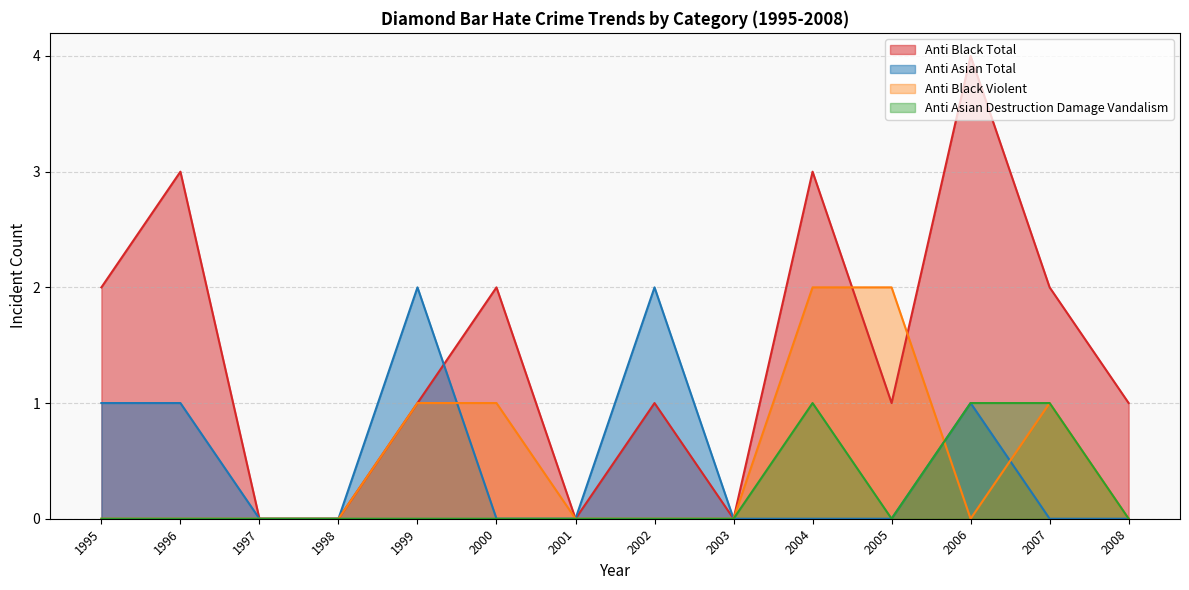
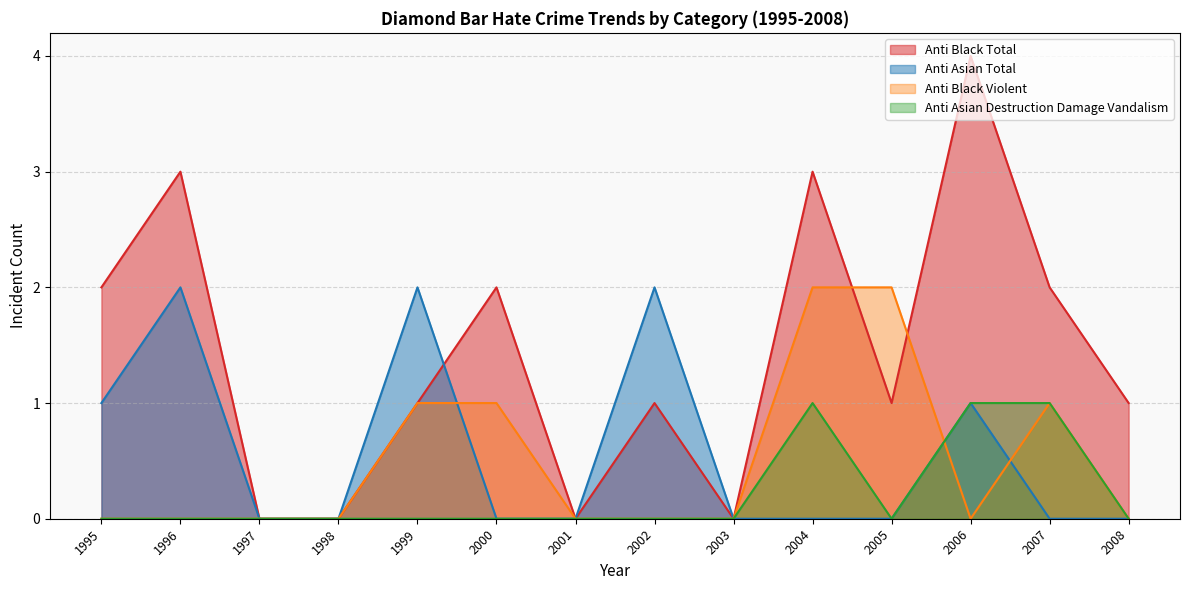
  {
    "Anti Black Total": {
      "1995": 2,
      "1996": 3,
      "2000": 2,
      "2002": 1,
      "2004": 3,
      "2005": 1,
      "2007": 2,
      "2008": 1
    },
    "Anti Asian Total": {
      "1995": 1,
-     "1996": 1,
+     "1996": 2,
      "1999": 2,
      "2002": 2,
      "2004": 0,
      "2007": 0
    },
    "Anti Black Violent": {
      "2000": 1,
      "2004": 2,
      "2005": 2,
      "2006": 0
    },
    "Anti Asian Destruction Damage Vandalism": {
      "1999": 0,
      "2004": 1
    }
  }
